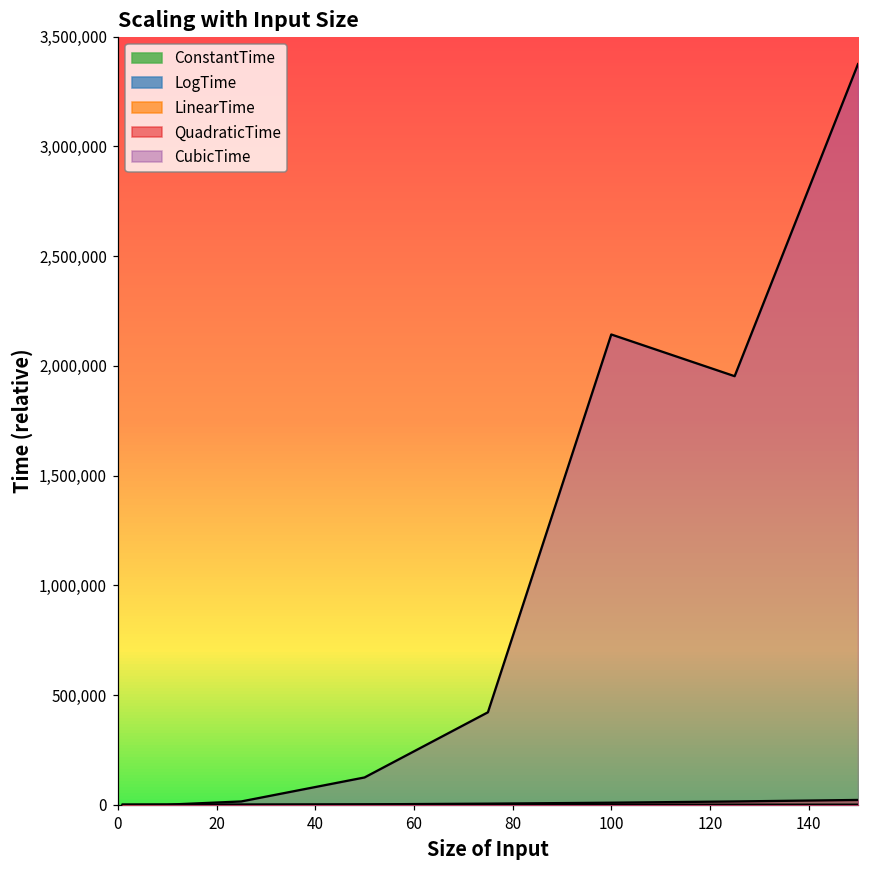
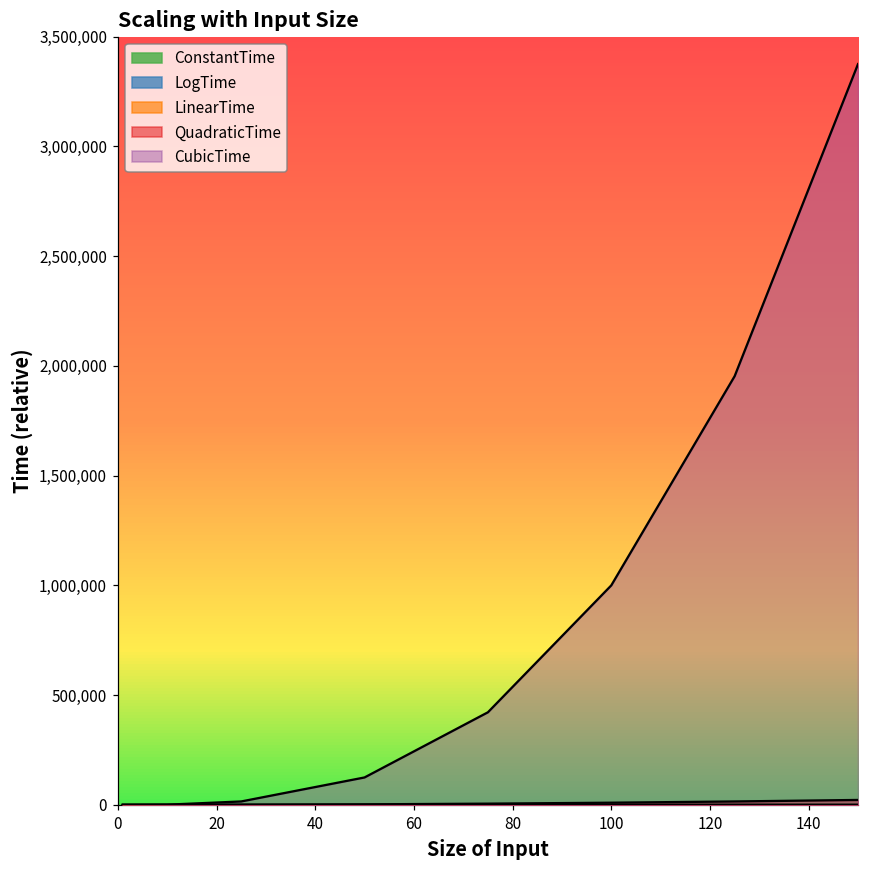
  {
    "CubicTime": {
-     "100": "2,140,000"
+     "100": "1,000,000"
    }
  }
